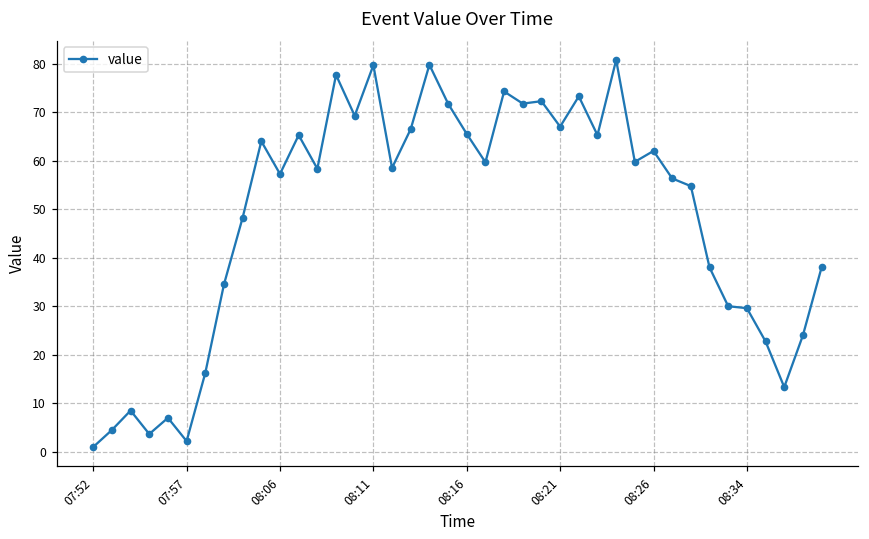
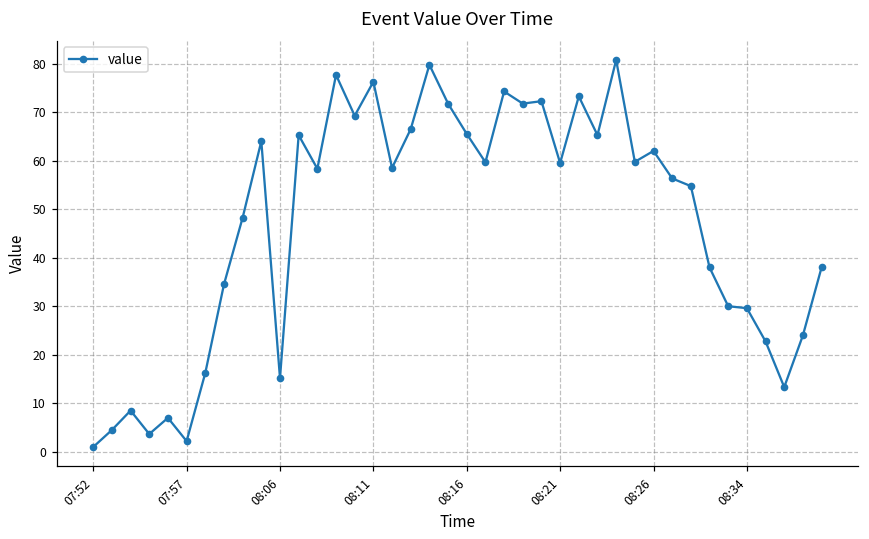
  {
    "07:52": 1,
    "07:57": 2,
-   "08:06": 57,
-   "08:11": 80,
+   "08:06": 15,
+   "08:11": 76,
    "08:16": 66,
-   "08:21": 67,
+   "08:21": 60,
    "08:26": 62,
    "08:34": 30
  }
